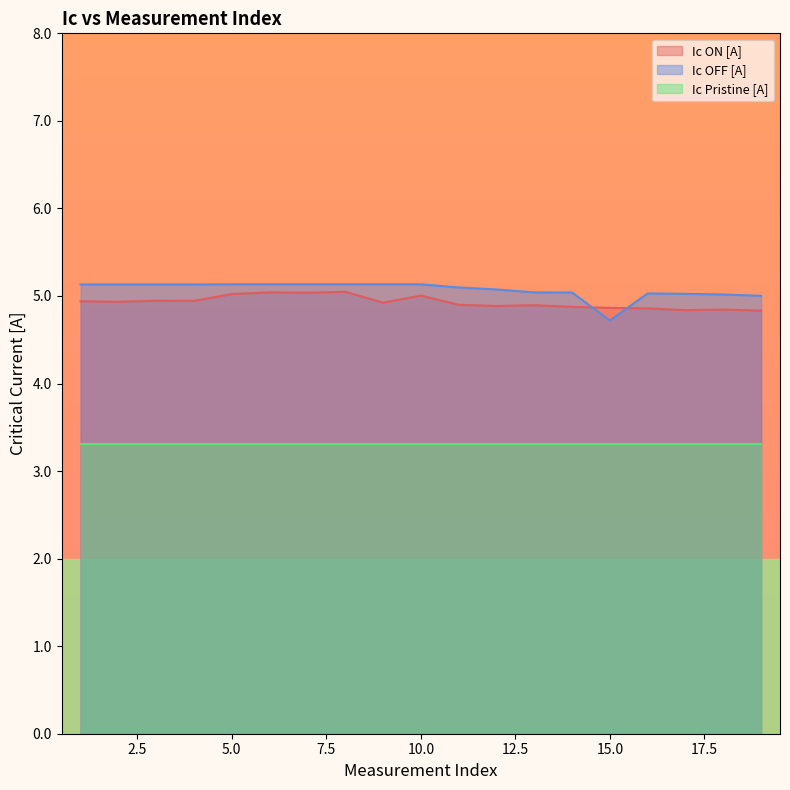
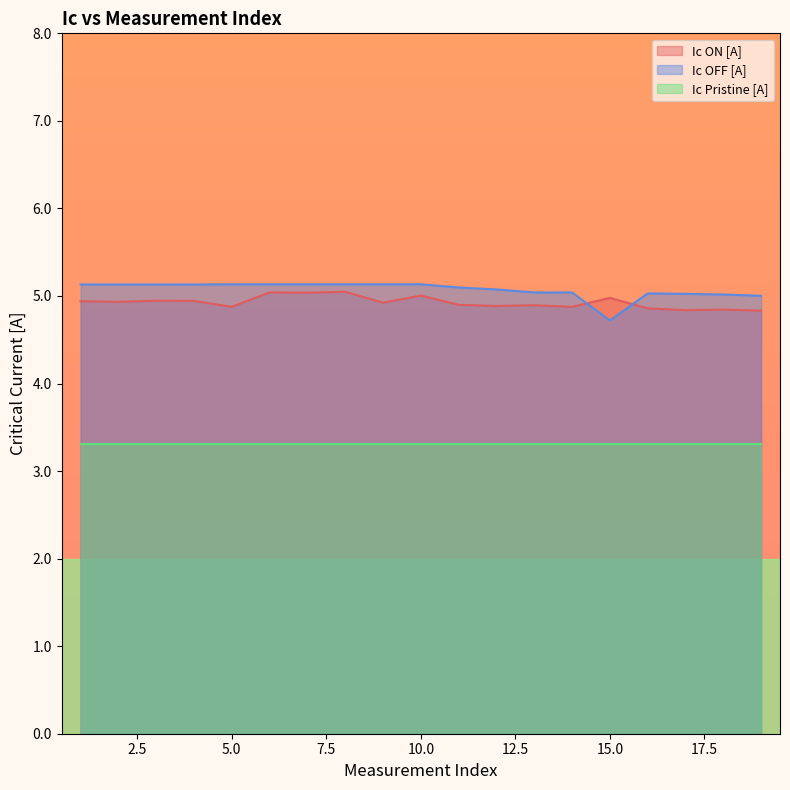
  {
    "Ic ON [A]": {
-     "5.0": 5.0,
+     "5.0": 4.9,
      "10.0": 5.0,
-     "15.0": 4.9
+     "15.0": 5.0
    },
    "Ic OFF [A]": {
      "5.0": 5.1,
      "10.0": 5.1,
      "15.0": 4.7
    },
    "Ic Pristine [A]": {
      "5.0": 3.3,
      "10.0": 3.3,
      "15.0": 3.3
    }
  }
